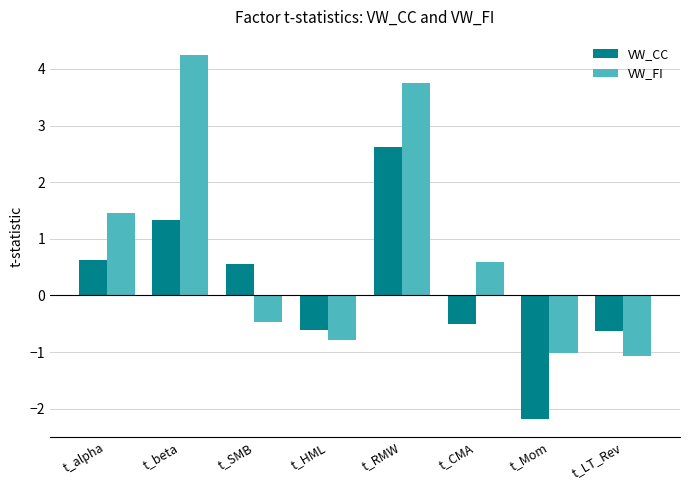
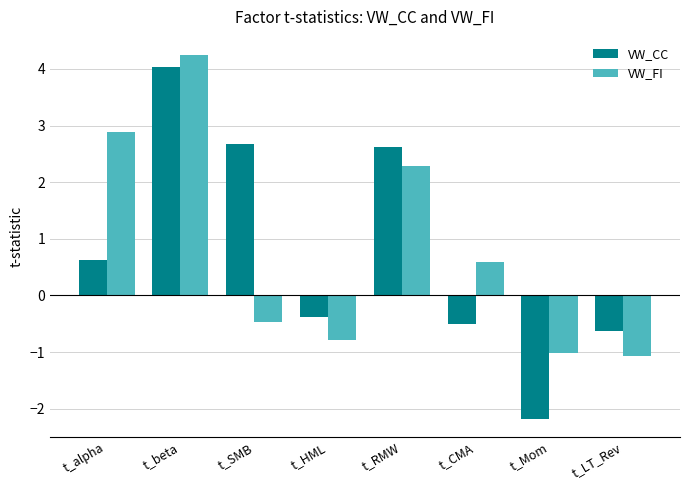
  {
    "VW_CC": {
      "t_alpha": 0.6,
-     "t_beta": 1.3,
-     "t_SMB": 0.5,
-     "t_HML": -0.6,
+     "t_beta": 4.0,
+     "t_SMB": 2.7,
+     "t_HML": -0.4,
      "t_RMW": 2.6,
      "t_CMA": -0.5,
      "t_Mom": -2.2,
      "t_LT_Rev": -0.6
    },
    "VW_FI": {
-     "t_alpha": 1.5,
+     "t_alpha": 2.9,
      "t_beta": 4.2,
      "t_SMB": -0.5,
      "t_HML": -0.8,
-     "t_RMW": 3.7,
+     "t_RMW": 2.3,
      "t_CMA": 0.6,
      "t_Mom": -1.0,
      "t_LT_Rev": -1.1
    }
  }
